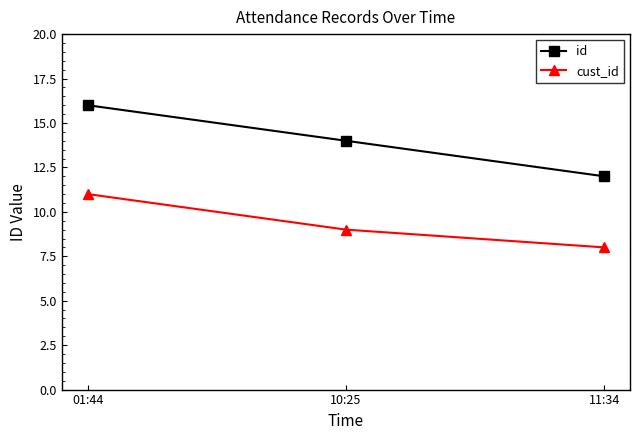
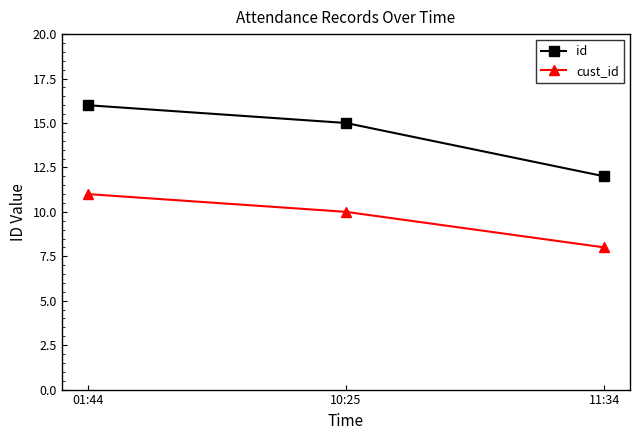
  {
    "id": {
      "01:44": 16,
-     "10:25": 14,
+     "10:25": 15,
      "11:34": 12
    },
    "cust_id": {
      "01:44": 11,
-     "10:25": 9,
+     "10:25": 10,
      "11:34": 8
    }
  }
